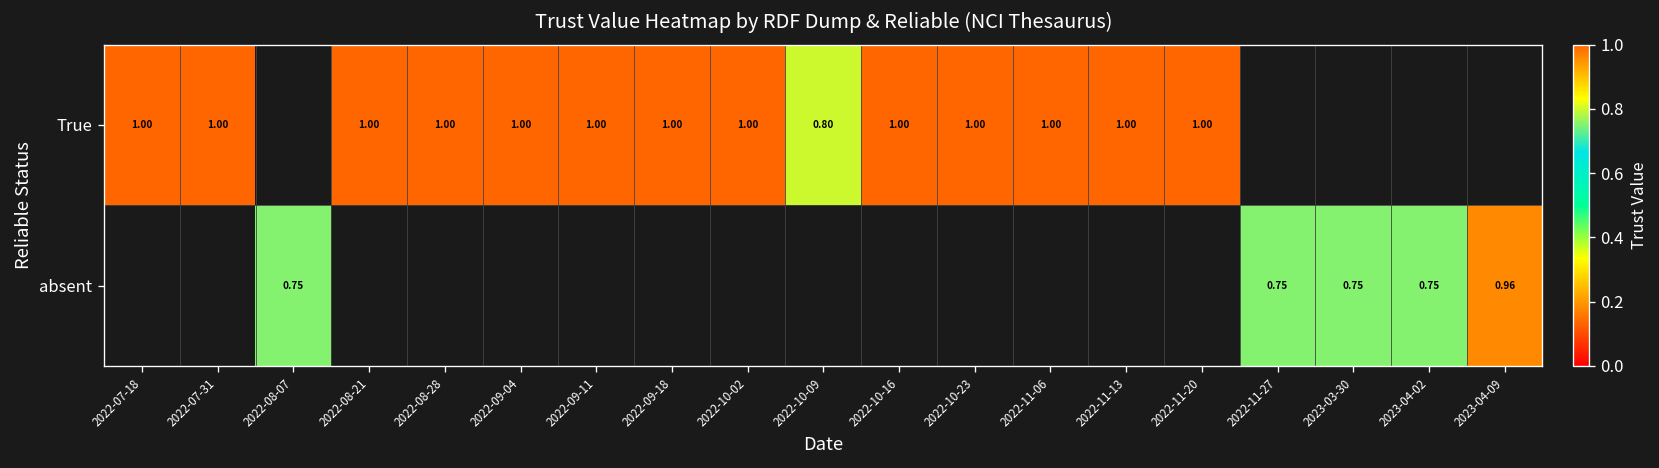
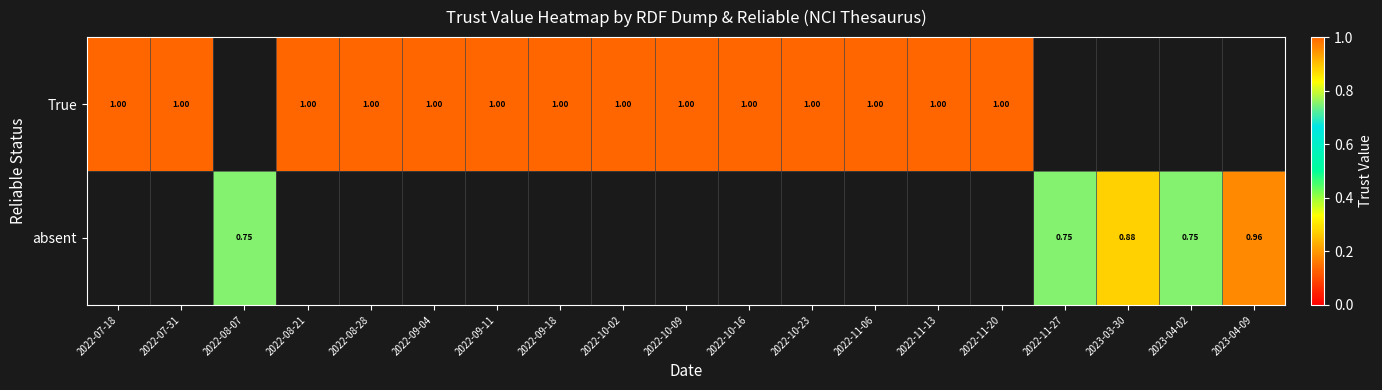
  {
    "True": {
      "2022-07-18": 1.00,
      "2022-07-31": 1.00,
      "2022-08-21": 1.00,
      "2022-08-28": 1.00,
      "2022-09-04": 1.00,
      "2022-09-11": 1.00,
      "2022-09-18": 1.00,
      "2022-10-02": 1.00,
-     "2022-10-09": 0.80,
+     "2022-10-09": 1.00,
      "2022-10-16": 1.00,
      "2022-10-23": 1.00,
      "2022-11-06": 1.00,
      "2022-11-13": 1.00,
      "2022-11-20": 1.00
    },
    "absent": {
      "2022-08-07": 0.75,
      "2022-11-27": 0.75,
-     "2023-03-30": 0.75,
+     "2023-03-30": 0.88,
      "2023-04-02": 0.75,
      "2023-04-09": 0.96
    }
  }
